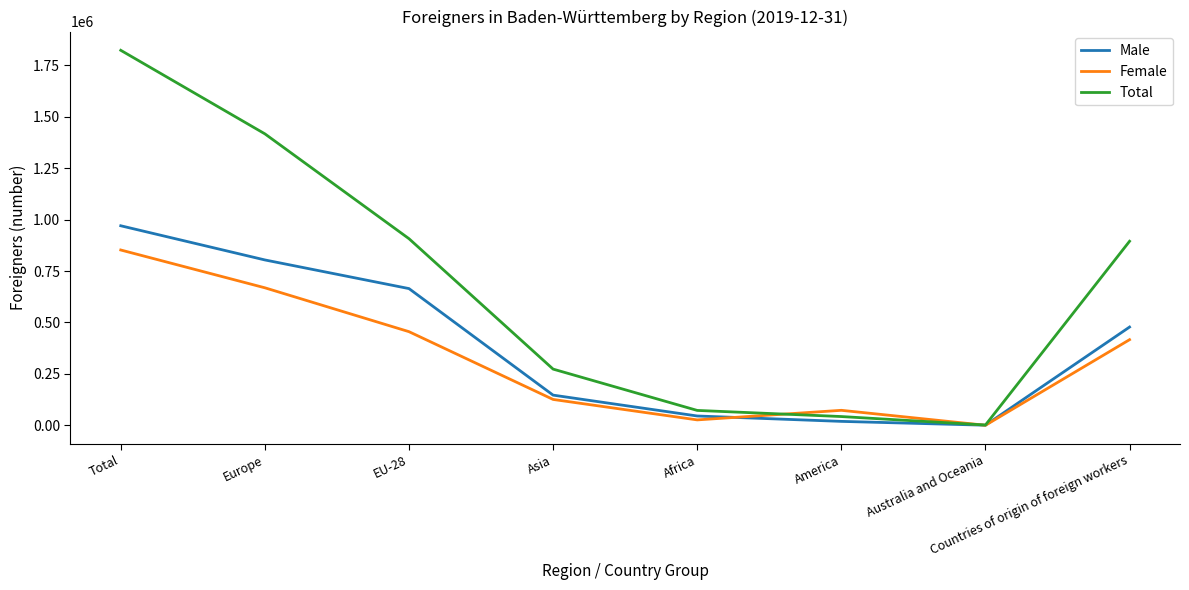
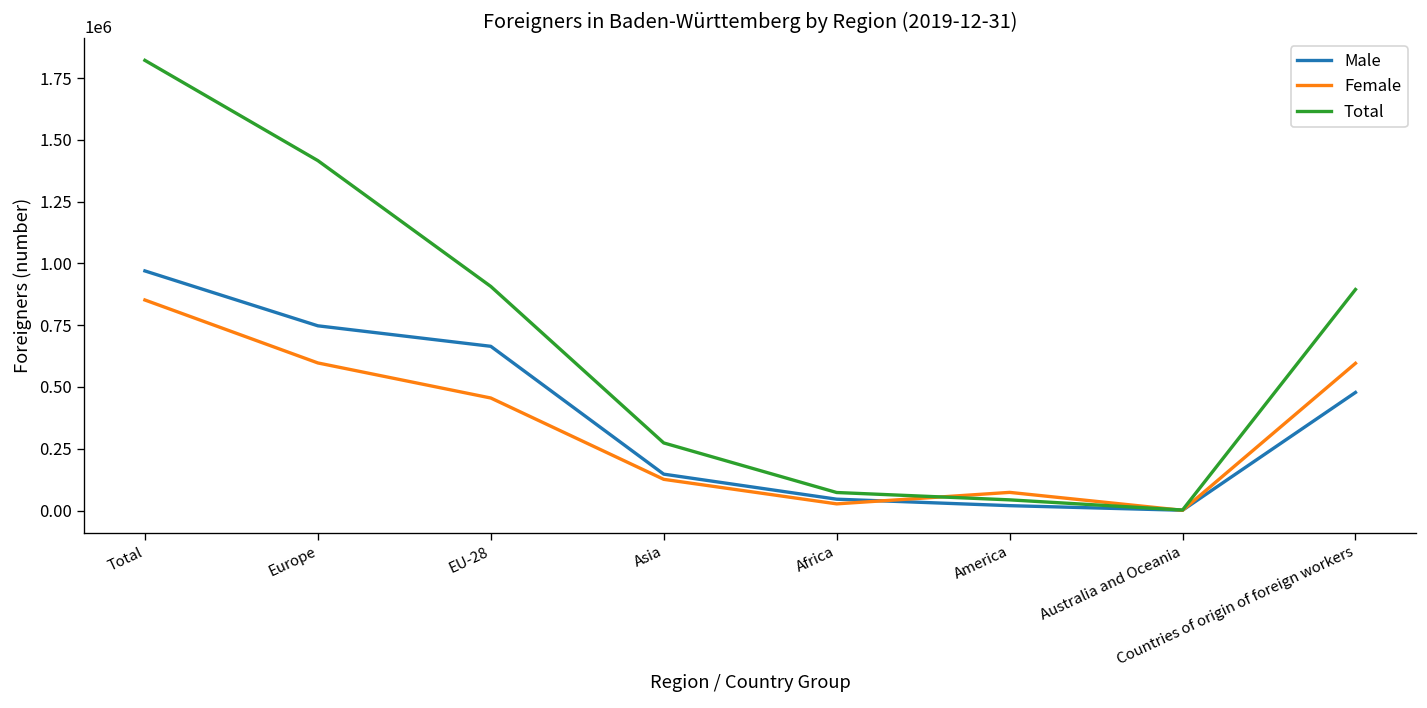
  {
    "Male": {
      "Total": 970000,
-     "Europe": 800000,
+     "Europe": 750000,
      "EU-28": 660000,
      "Asia": 150000,
      "Africa": 50000,
      "America": 20000,
      "Countries of origin of foreign workers": 480000
    },
    "Female": {
      "Total": 850000,
-     "Europe": 670000,
+     "Europe": 600000,
      "EU-28": 460000,
      "Asia": 130000,
      "Africa": 30000,
      "America": 70000,
-     "Countries of origin of foreign workers": 420000
+     "Countries of origin of foreign workers": 600000
    },
    "Total": {
      "Total": 1820000,
      "Europe": 1420000,
      "EU-28": 910000,
      "Asia": 270000,
      "Africa": 70000,
      "America": 40000,
      "Countries of origin of foreign workers": 890000
    }
  }
